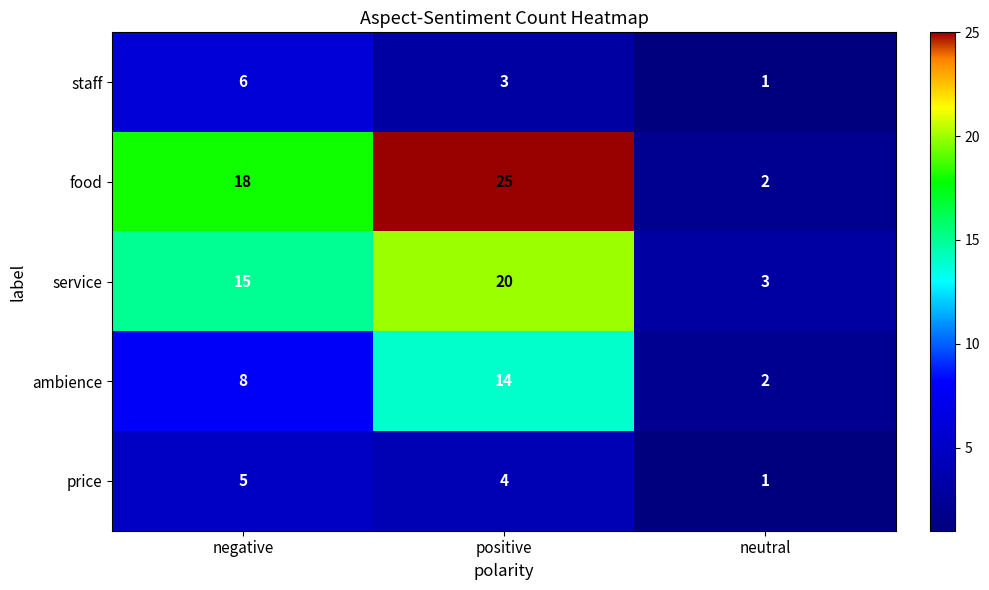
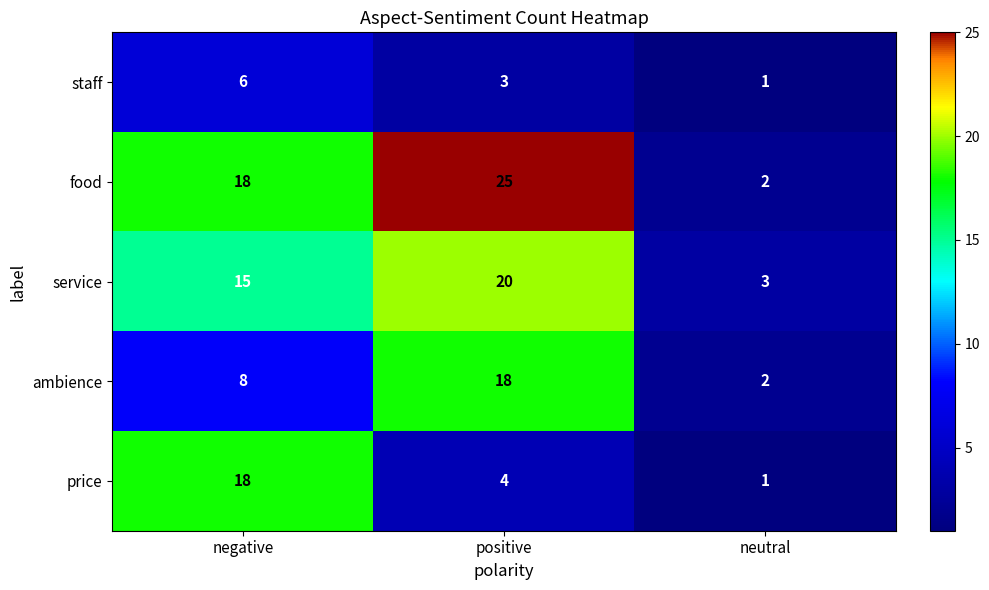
  {
    "staff": {
      "negative": 6,
      "positive": 3,
      "neutral": 1
    },
    "food": {
      "negative": 18,
      "positive": 25,
      "neutral": 2
    },
    "service": {
      "negative": 15,
      "positive": 20,
      "neutral": 3
    },
    "ambience": {
      "negative": 8,
-     "positive": 14,
+     "positive": 18,
      "neutral": 2
    },
    "price": {
-     "negative": 5,
+     "negative": 18,
      "positive": 4,
      "neutral": 1
    }
  }
